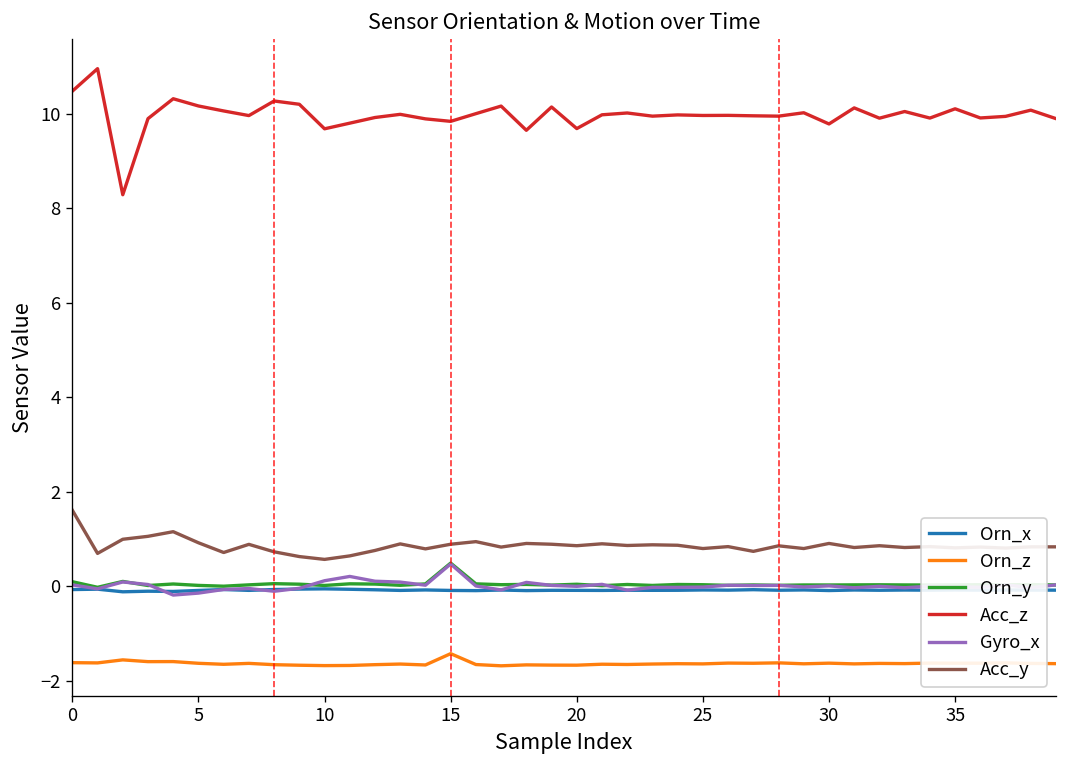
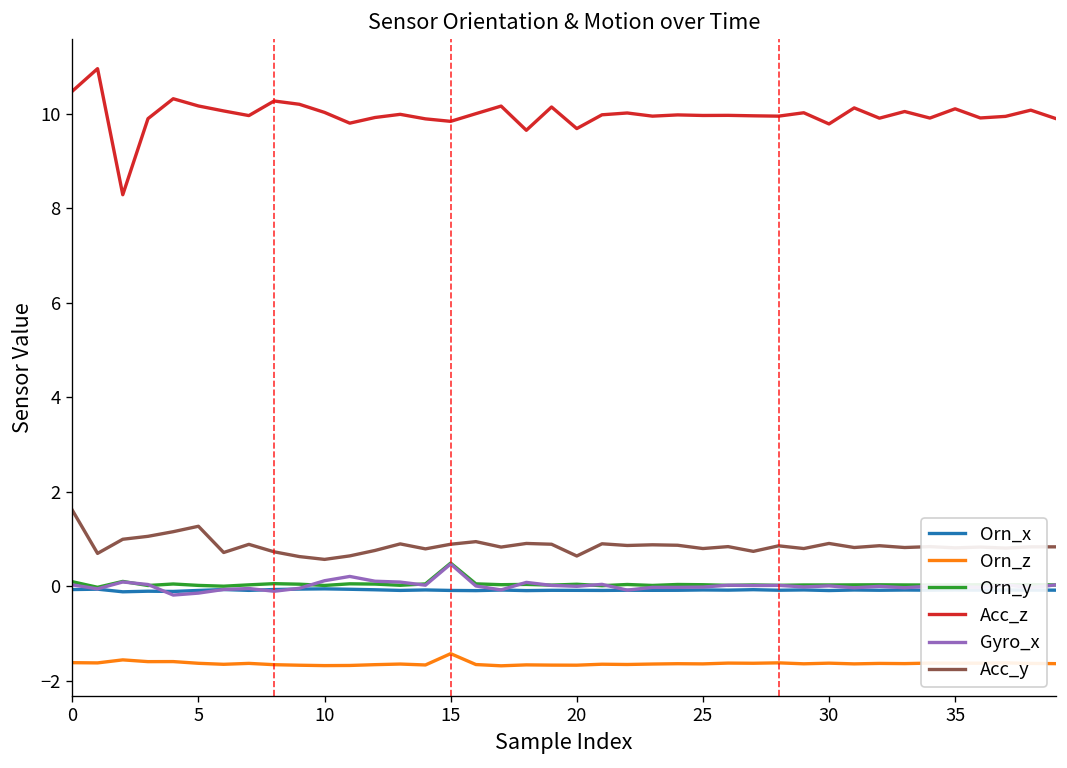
  {
    "Orn_x": {
      "0": -0.1,
      "10": -0.1,
      "15": -0.1,
      "20": -0.1,
      "30": -0.1
    },
    "Orn_z": {
      "0": -1.6,
      "5": -1.6,
      "10": -1.7,
      "15": -1.4,
      "20": -1.7,
      "25": -1.6,
      "30": -1.6
    },
    "Orn_y": {
      "0": 0.1,
      "5": 0.0,
      "10": 0.0
    },
    "Acc_z": {
      "0": 10.5,
      "5": 10.2,
-     "10": 9.7,
+     "10": 10.0,
      "15": 9.8,
      "20": 9.7,
      "25": 10.0,
      "30": 9.8,
      "35": 10.1
    },
    "Gyro_x": {
      "0": 0.0,
      "10": 0.1
    },
    "Acc_y": {
      "0": 1.6,
-     "5": 0.9,
+     "5": 1.3,
      "10": 0.6,
      "15": 0.9,
-     "20": 0.9,
+     "20": 0.6,
      "25": 0.8,
      "30": 0.9
    }
  }
